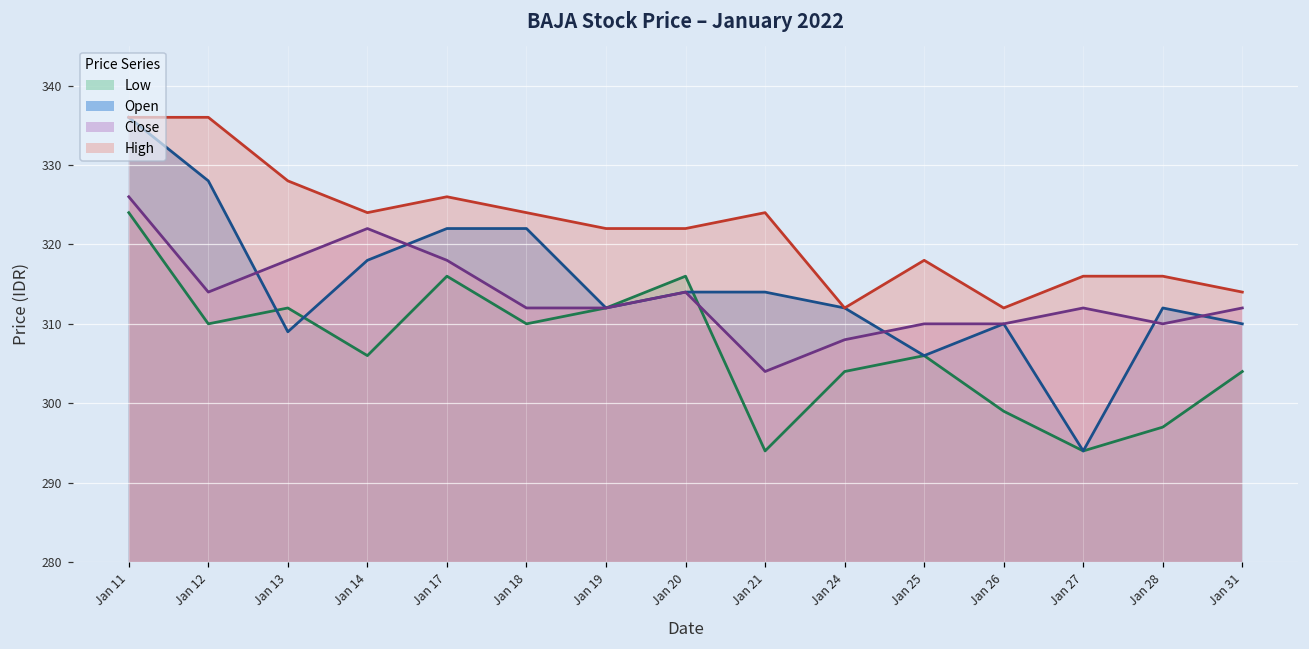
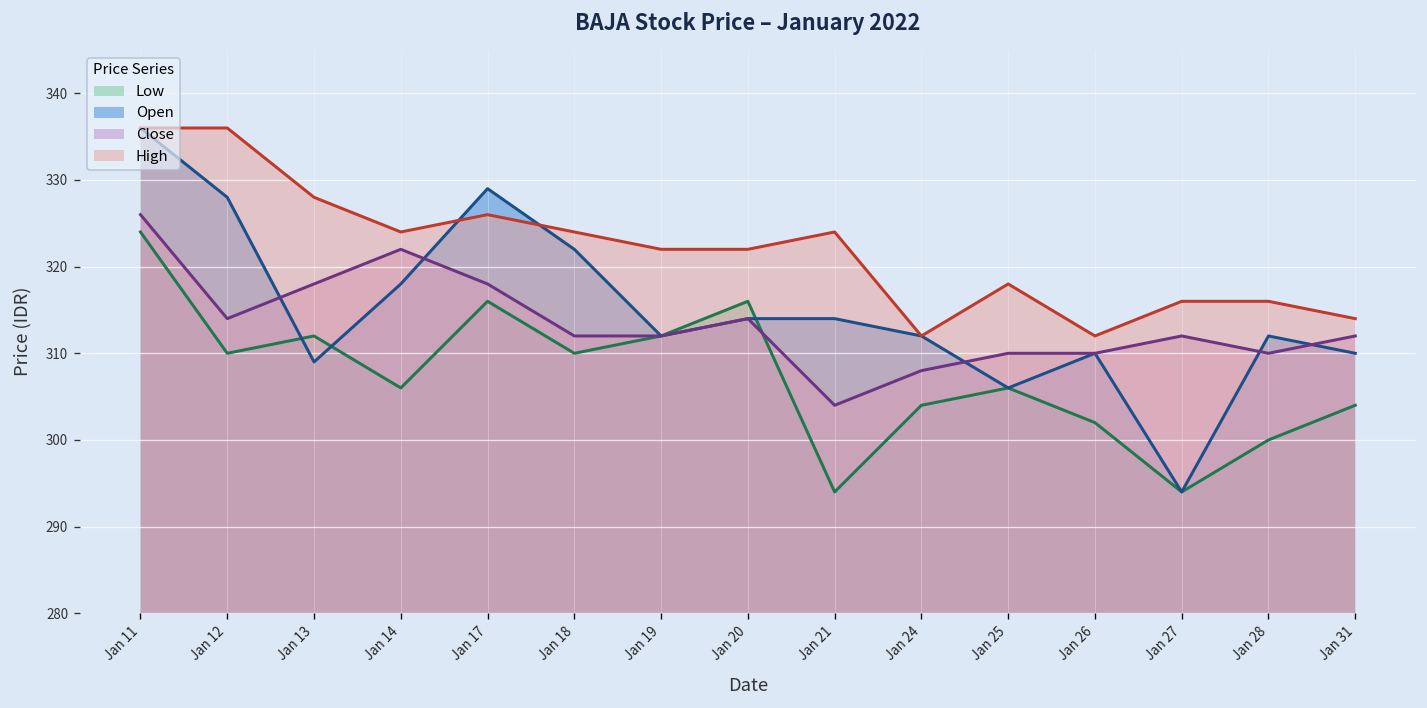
  {
    "Low": {
      "Jan 11": 324,
      "Jan 12": 310,
      "Jan 13": 312,
      "Jan 14": 306,
      "Jan 17": 316,
      "Jan 18": 310,
      "Jan 20": 316,
      "Jan 21": 294,
      "Jan 24": 304,
-     "Jan 26": 299,
-     "Jan 28": 297,
+     "Jan 26": 302,
+     "Jan 28": 300,
      "Jan 31": 304
    },
    "Open": {
      "Jan 12": 328,
      "Jan 13": 309,
      "Jan 14": 318,
-     "Jan 17": 322,
+     "Jan 17": 329,
      "Jan 18": 322,
      "Jan 21": 314,
      "Jan 28": 312,
      "Jan 31": 310
    }
  }
